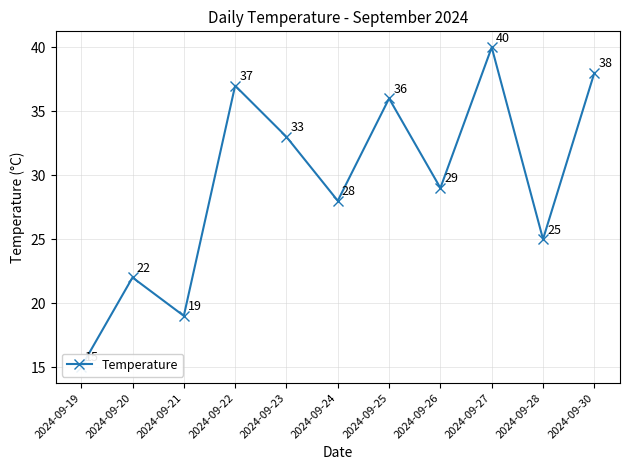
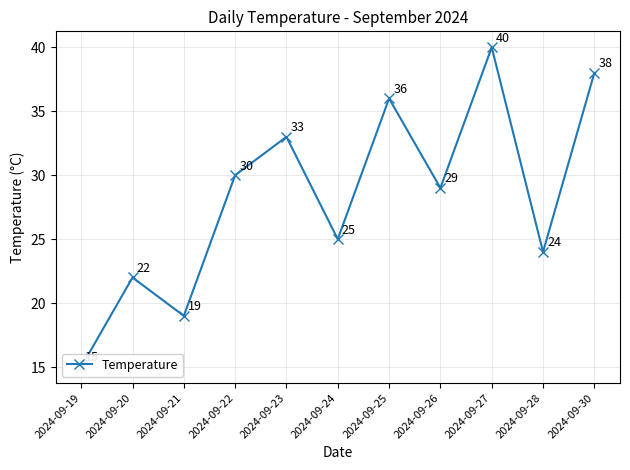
  {
    "2024-09-20": 22,
    "2024-09-21": 19,
-   "2024-09-22": 37,
+   "2024-09-22": 30,
    "2024-09-23": 33,
-   "2024-09-24": 28,
+   "2024-09-24": 25,
    "2024-09-25": 36,
    "2024-09-26": 29,
    "2024-09-27": 40,
-   "2024-09-28": 25,
+   "2024-09-28": 24,
    "2024-09-30": 38
  }
